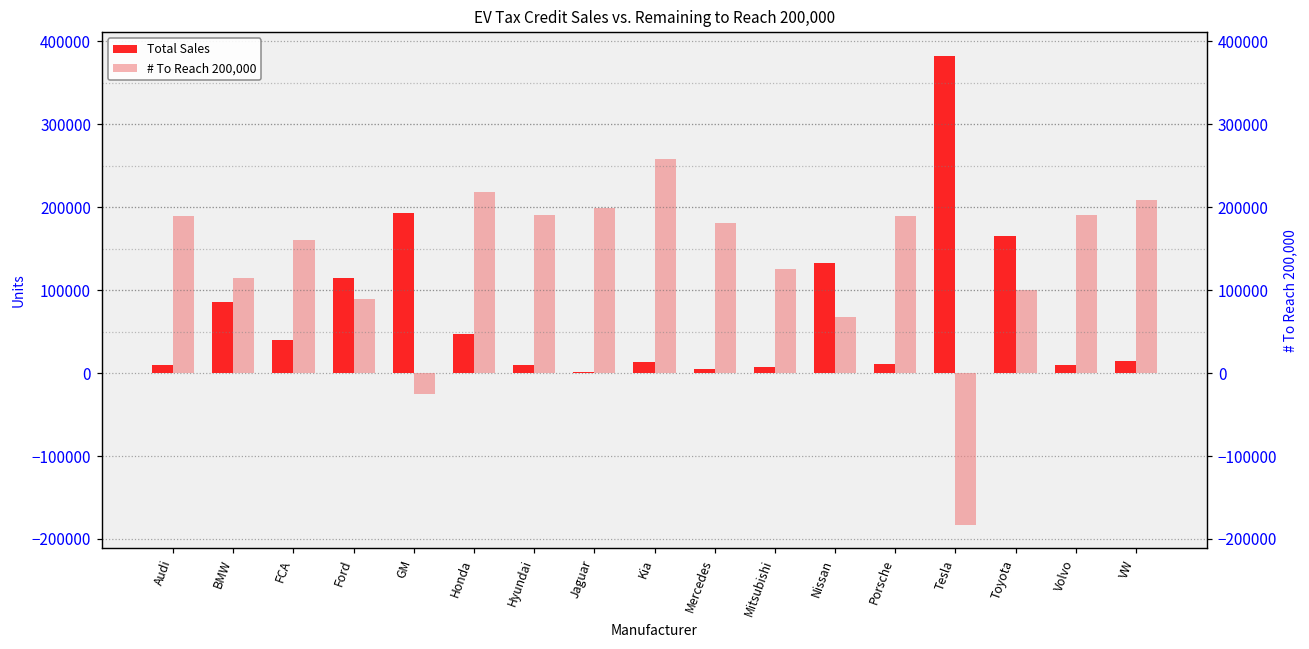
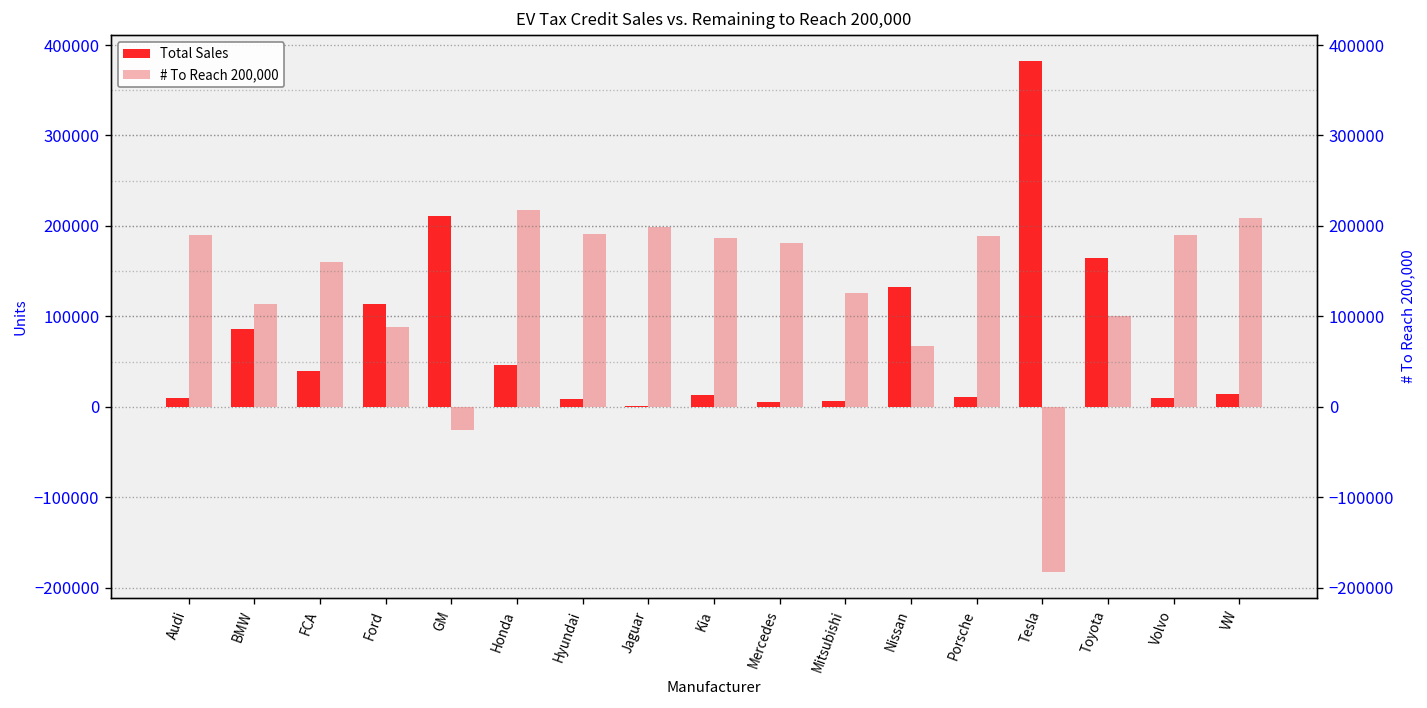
  {
    "Total Sales": {
      "Audi": 10000,
      "BMW": 90000,
      "FCA": 40000,
      "Ford": 110000,
-     "GM": 190000,
+     "GM": 210000,
      "Honda": 50000,
      "Hyundai": 10000,
      "Kia": 10000,
      "Mercedes": 10000,
      "Mitsubishi": 10000,
      "Nissan": 130000,
      "Porsche": 10000,
      "Tesla": 380000,
      "Toyota": 160000,
      "Volvo": 10000,
      "VW": 10000
    },
    "# To Reach 200,000": {
      "Audi": 190000,
      "BMW": 110000,
      "FCA": 160000,
      "Ford": 90000,
      "GM": -30000,
      "Honda": 220000,
      "Hyundai": 190000,
      "Jaguar": 200000,
-     "Kia": 260000,
+     "Kia": 190000,
      "Mercedes": 180000,
      "Mitsubishi": 130000,
      "Nissan": 70000,
      "Porsche": 190000,
      "Tesla": -180000,
      "Toyota": 100000,
      "Volvo": 190000,
      "VW": 210000
    }
  }
